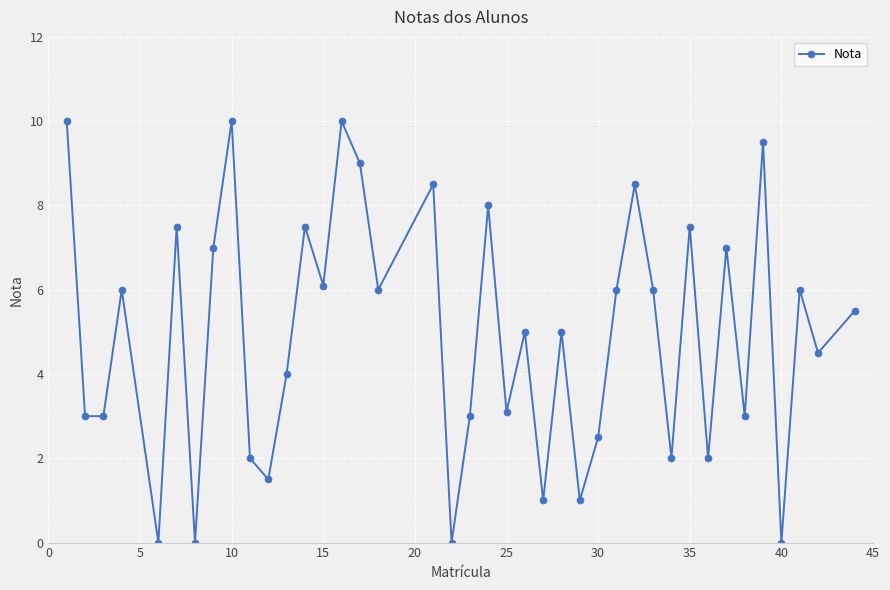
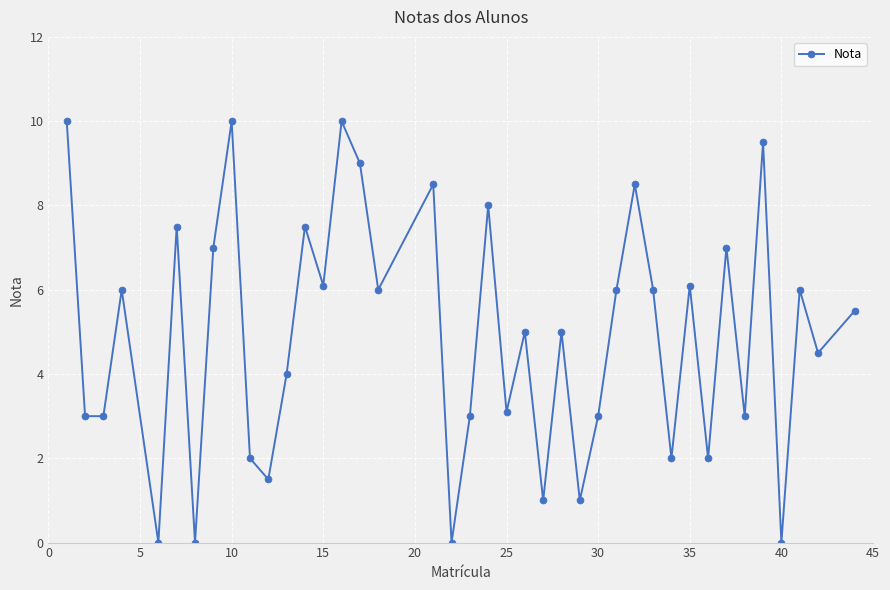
  {
    "10": 10.0,
    "15": 6.1,
    "25": 3.1,
-   "30": 2.5,
-   "35": 7.5,
+   "30": 3.0,
+   "35": 6.1,
    "40": 0.0
  }
